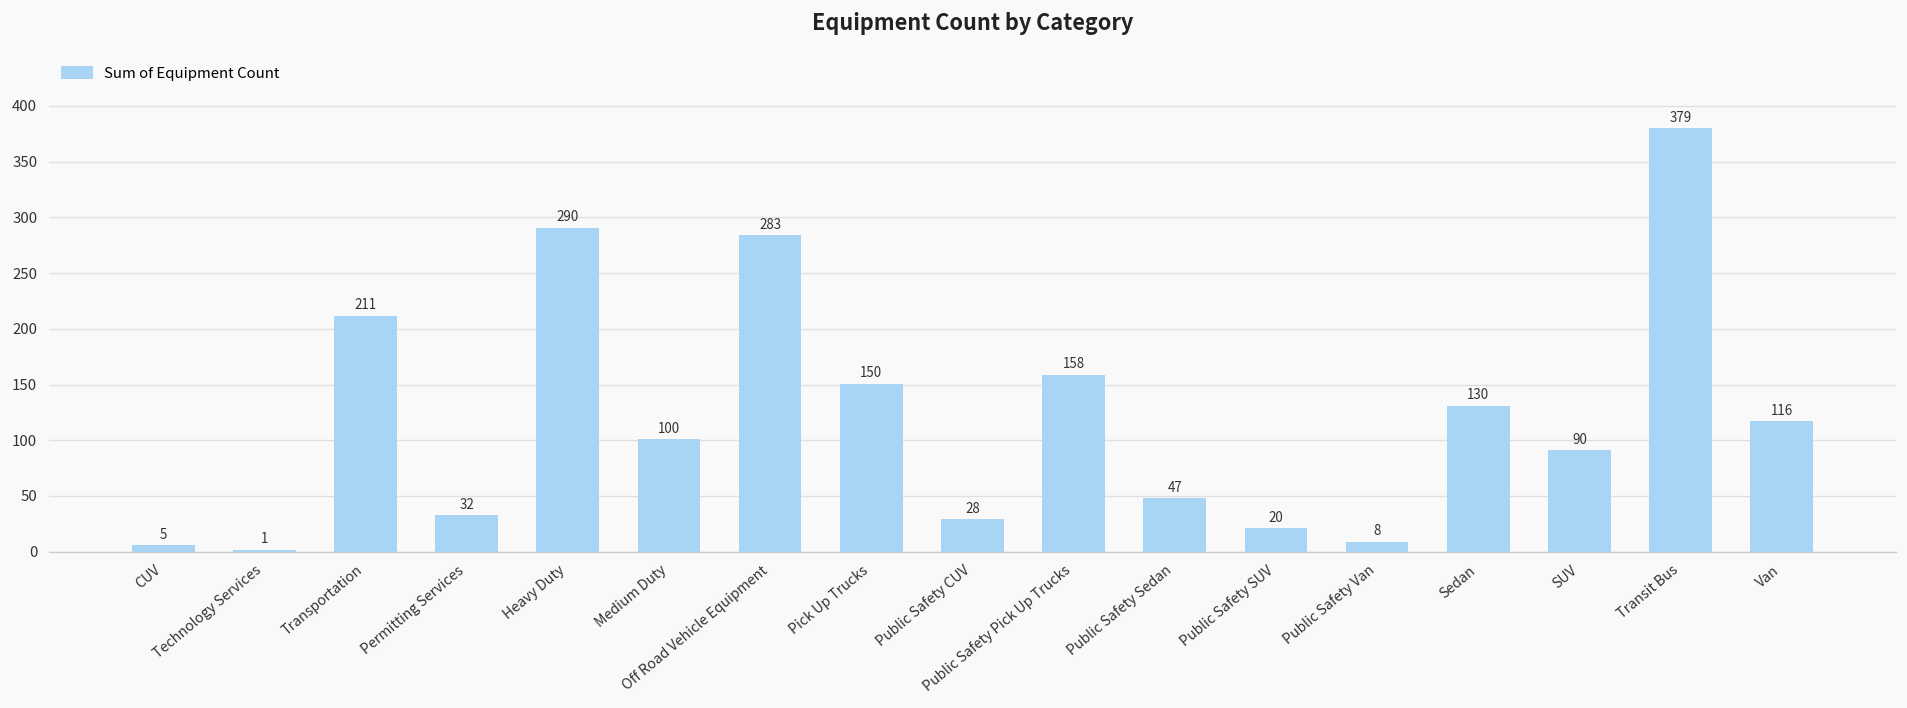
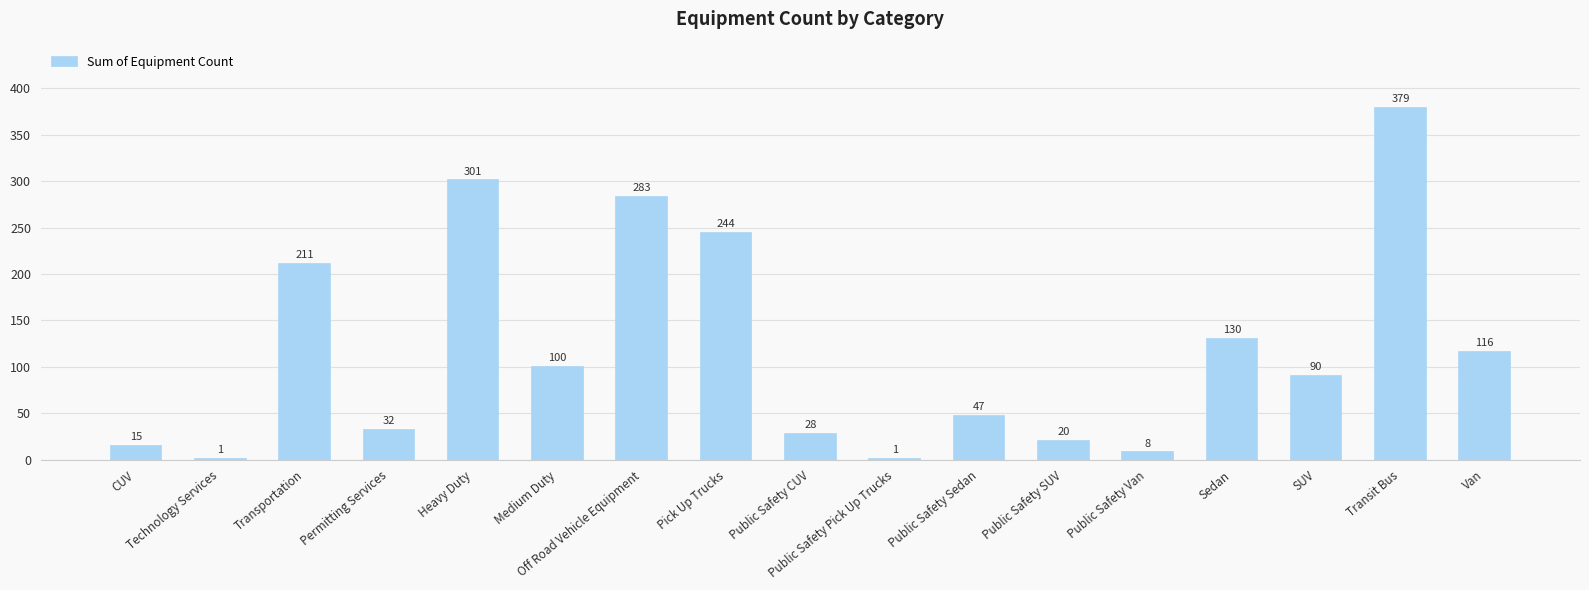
  {
-   "CUV": 5,
+   "CUV": 15,
    "Technology Services": 1,
    "Transportation": 211,
    "Permitting Services": 32,
-   "Heavy Duty": 290,
+   "Heavy Duty": 301,
    "Medium Duty": 100,
    "Off Road Vehicle Equipment": 283,
-   "Pick Up Trucks": 150,
+   "Pick Up Trucks": 244,
    "Public Safety CUV": 28,
-   "Public Safety Pick Up Trucks": 158,
+   "Public Safety Pick Up Trucks": 1,
    "Public Safety Sedan": 47,
    "Public Safety SUV": 20,
    "Public Safety Van": 8,
    "Sedan": 130,
    "SUV": 90,
    "Transit Bus": 379,
    "Van": 116
  }
